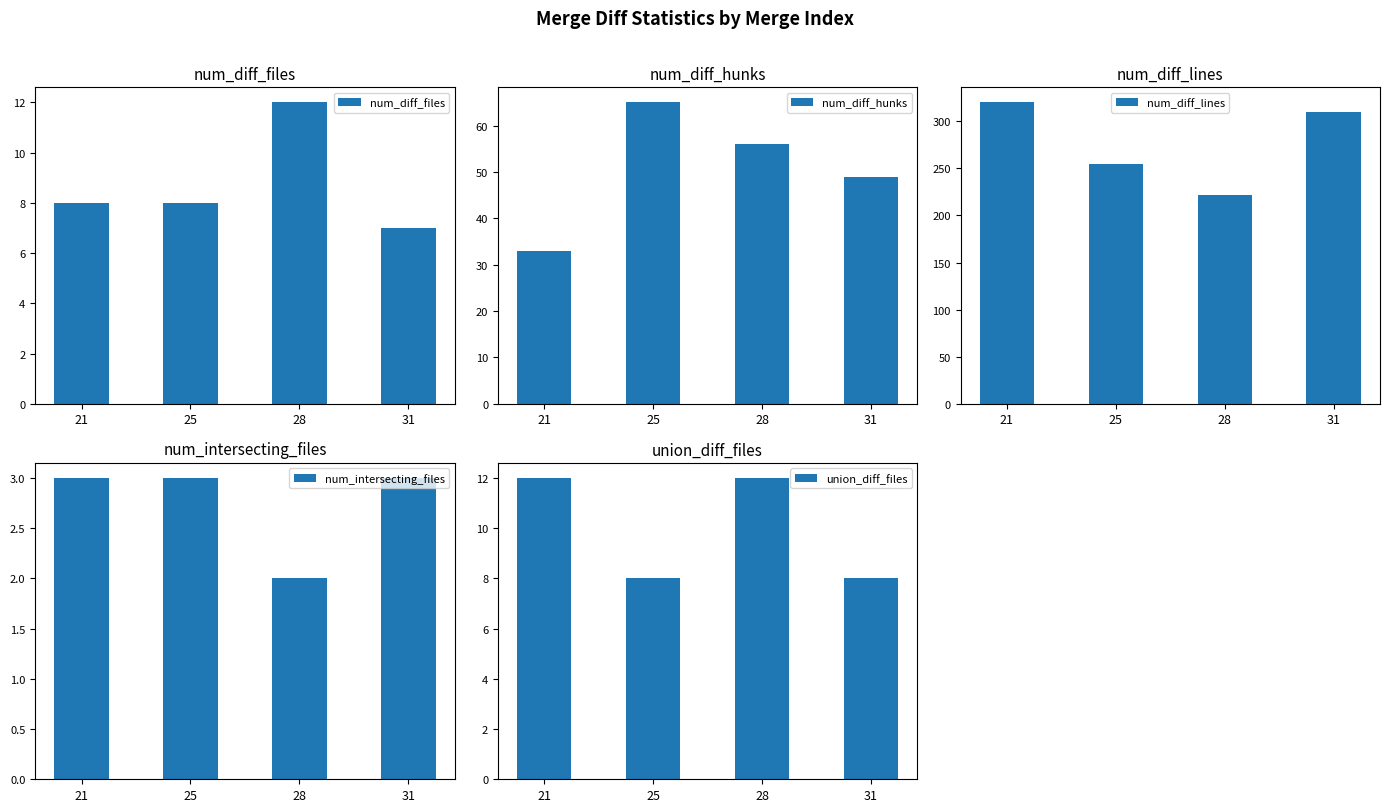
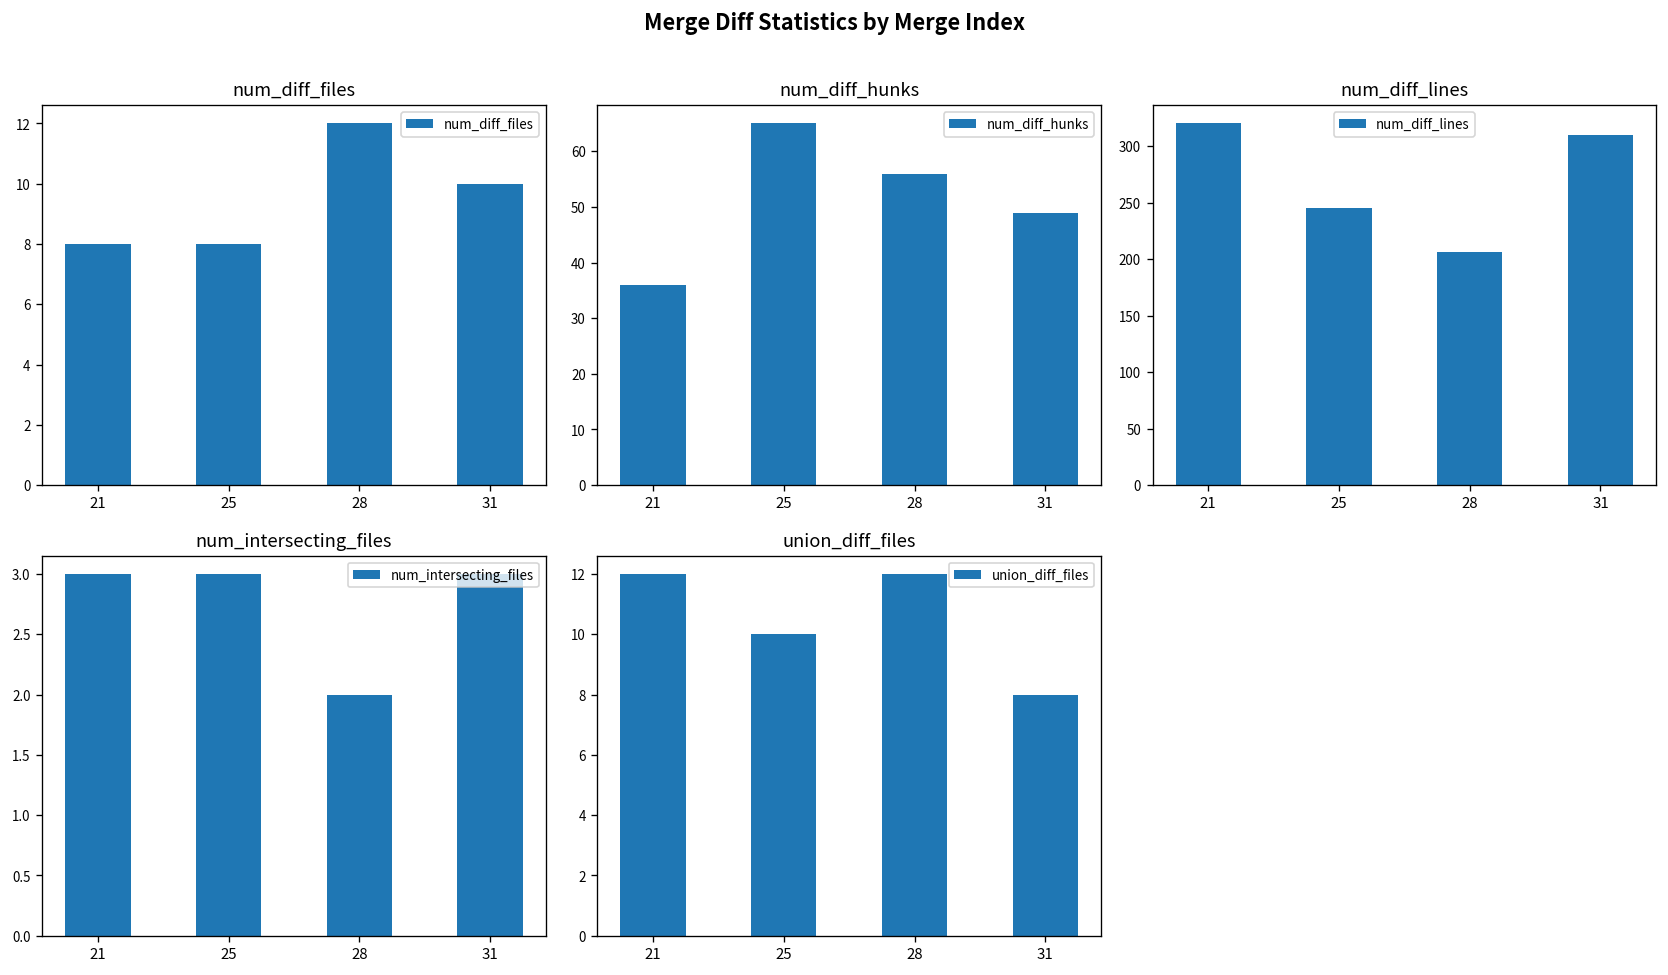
  {
    "num_diff_files": {
      "21": 8,
      "25": 8,
      "28": 12,
-     "31": 7
+     "31": 10
    },
    "num_diff_hunks": {
-     "21": 33,
+     "21": 36,
      "25": 65,
      "28": 56,
      "31": 49
    },
    "num_diff_lines": {
      "21": 320,
-     "25": 260,
-     "28": 220,
+     "25": 250,
+     "28": 210,
      "31": 310
    },
    "num_intersecting_files": {
      "21": 3.00,
      "25": 3.00,
      "28": 2.00
    },
    "union_diff_files": {
      "21": 12,
-     "25": 8,
+     "25": 10,
      "28": 12,
      "31": 8
    }
  }
